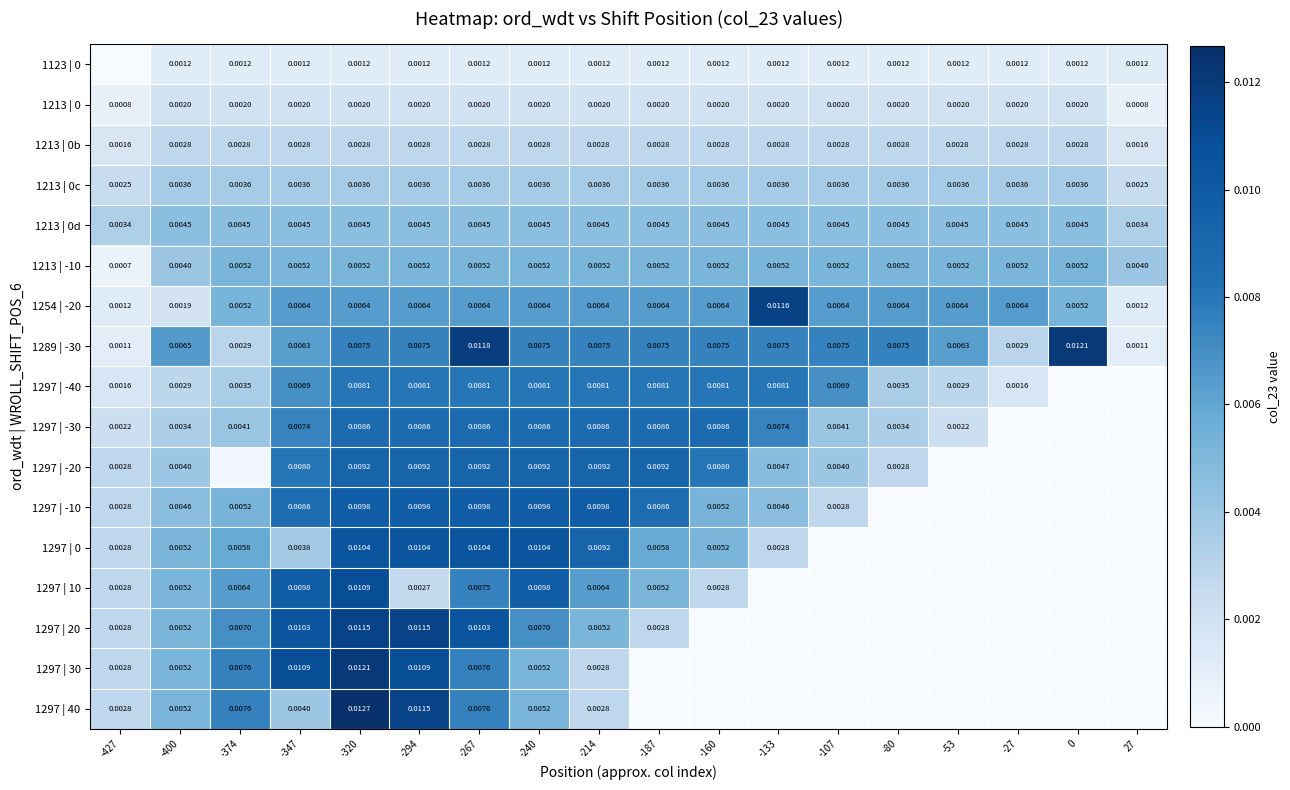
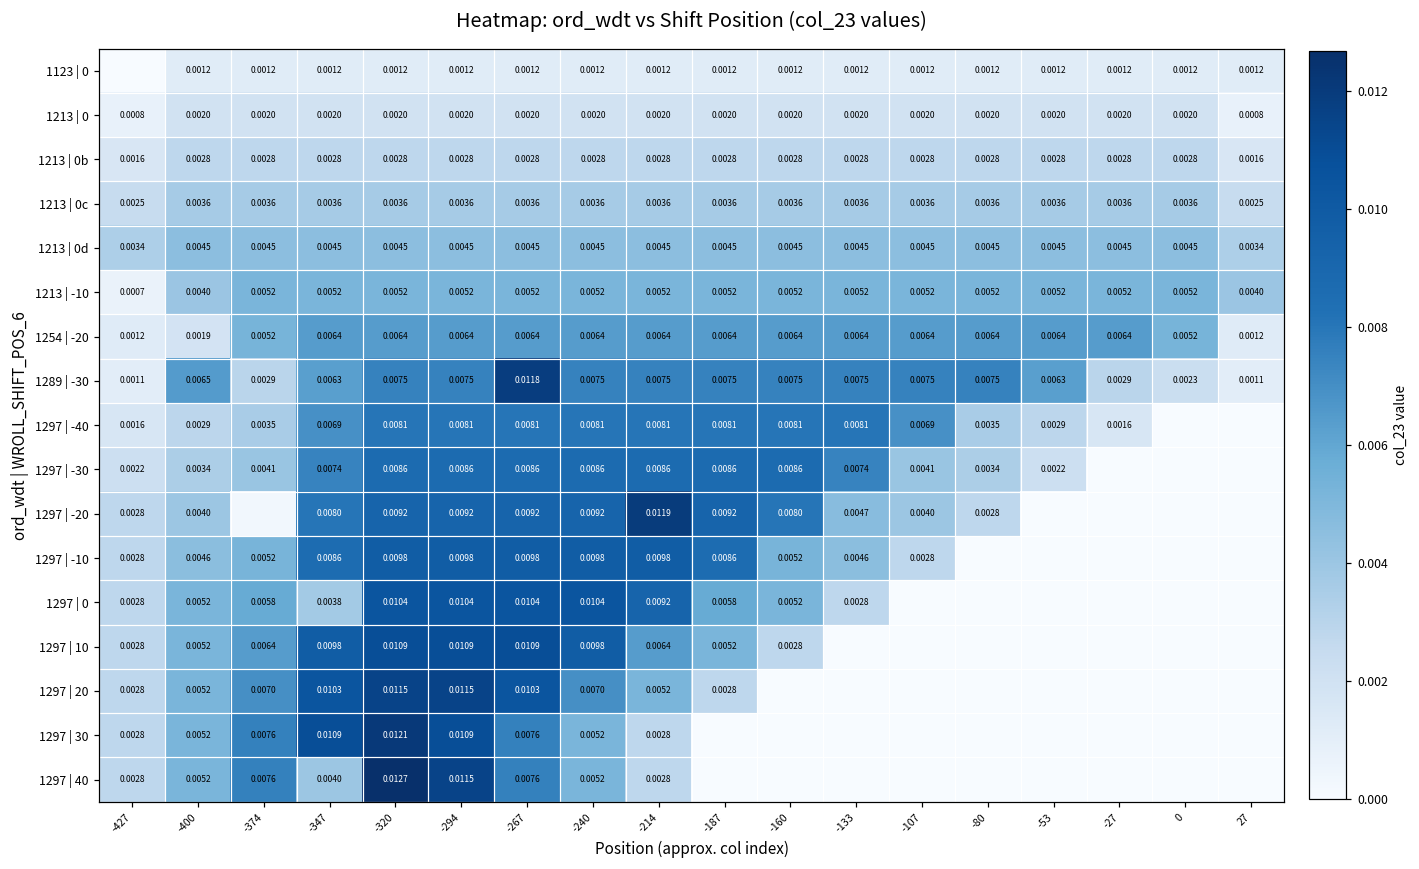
  {
    "1254 | -20": {
      "-427": 0.0012,
      "-400": 0.0019,
      "-374": 0.0052,
      "-347": 0.0064,
      "-320": 0.0064,
      "-294": 0.0064,
      "-267": 0.0064,
      "-240": 0.0064,
      "-214": 0.0064,
      "-187": 0.0064,
      "-160": 0.0064,
-     "-133": 0.0116,
+     "-133": 0.0064,
      "-107": 0.0064,
      "-80": 0.0064,
      "-53": 0.0064,
      "-27": 0.0064,
      "0": 0.0052,
      "27": 0.0012
    },
    "1289 | -30": {
      "-427": 0.0011,
      "-400": 0.0065,
      "-374": 0.0029,
      "-347": 0.0063,
      "-320": 0.0075,
      "-294": 0.0075,
      "-267": 0.0118,
      "-240": 0.0075,
      "-214": 0.0075,
      "-187": 0.0075,
      "-160": 0.0075,
      "-133": 0.0075,
      "-107": 0.0075,
      "-80": 0.0075,
      "-53": 0.0063,
      "-27": 0.0029,
-     "0": 0.0121,
+     "0": 0.0023,
      "27": 0.0011
    },
    "1297 | -20": {
      "-427": 0.0028,
      "-400": 0.0040,
      "-347": 0.0080,
      "-320": 0.0092,
      "-294": 0.0092,
      "-267": 0.0092,
      "-240": 0.0092,
-     "-214": 0.0092,
+     "-214": 0.0119,
      "-187": 0.0092,
      "-160": 0.0080,
      "-133": 0.0047,
      "-107": 0.0040,
      "-80": 0.0028
    },
    "1297 | 10": {
      "-427": 0.0028,
      "-400": 0.0052,
      "-374": 0.0064,
      "-347": 0.0098,
      "-320": 0.0109,
-     "-294": 0.0027,
-     "-267": 0.0075,
+     "-294": 0.0109,
+     "-267": 0.0109,
      "-240": 0.0098,
      "-214": 0.0064,
      "-187": 0.0052,
      "-160": 0.0028
    }
  }
